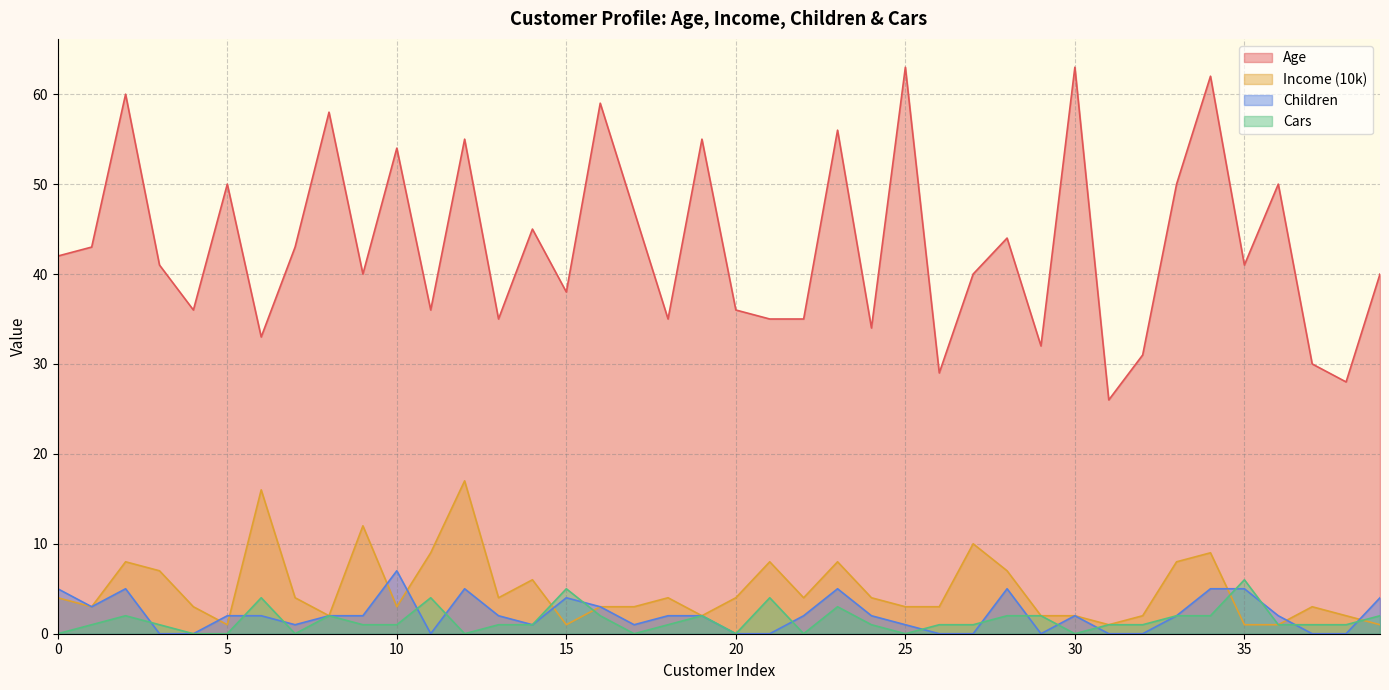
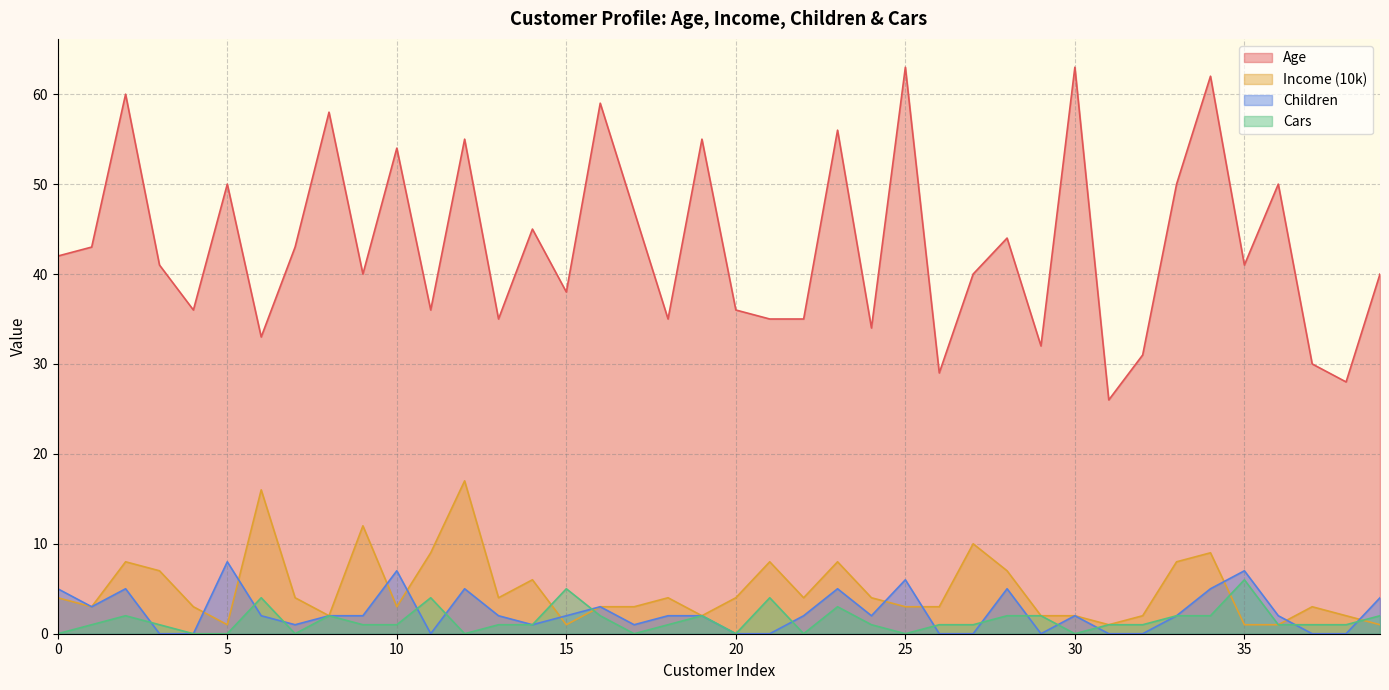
  {
    "Children": {
      "0": 5,
-     "5": 2,
+     "5": 8,
      "10": 7,
-     "15": 4,
-     "25": 1,
-     "35": 5
+     "15": 2,
+     "25": 6,
+     "35": 7
    },
    "Cars": {
      "0": 0,
      "5": 0,
      "10": 1,
      "15": 5,
      "25": 0,
      "30": 0,
      "35": 6
    }
  }
